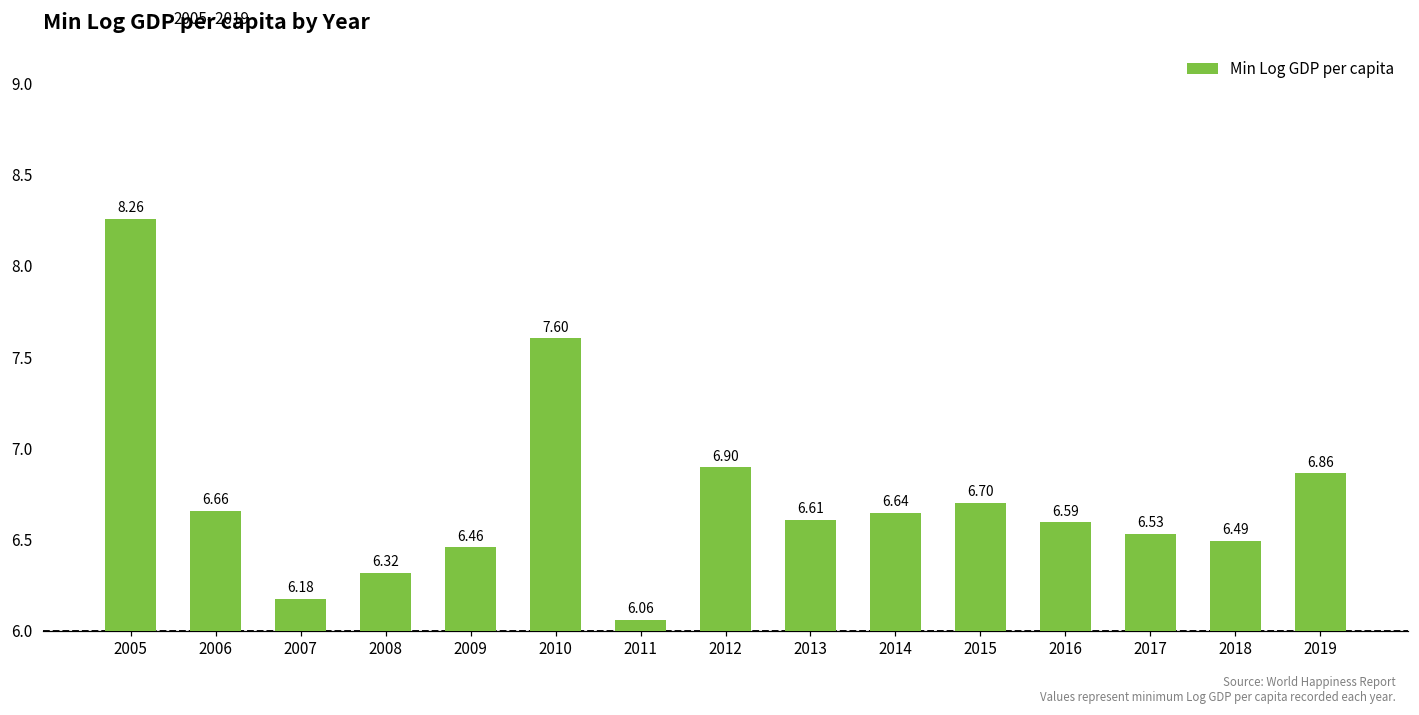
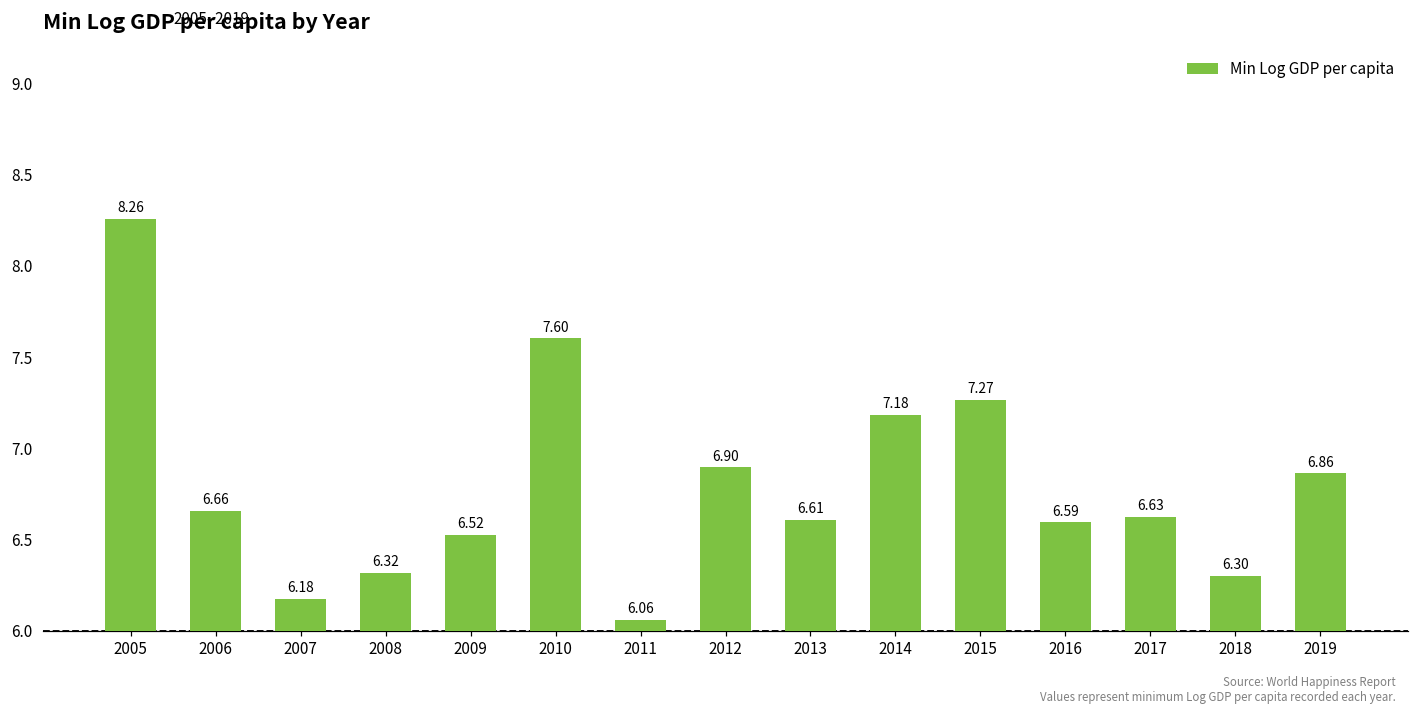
  {
    "2005": 8.26,
    "2006": 6.66,
    "2007": 6.18,
    "2008": 6.32,
-   "2009": 6.46,
+   "2009": 6.52,
    "2010": 7.60,
    "2011": 6.06,
    "2012": 6.90,
    "2013": 6.61,
-   "2014": 6.64,
-   "2015": 6.70,
+   "2014": 7.18,
+   "2015": 7.27,
    "2016": 6.59,
-   "2017": 6.53,
-   "2018": 6.49,
+   "2017": 6.63,
+   "2018": 6.30,
    "2019": 6.86
  }
